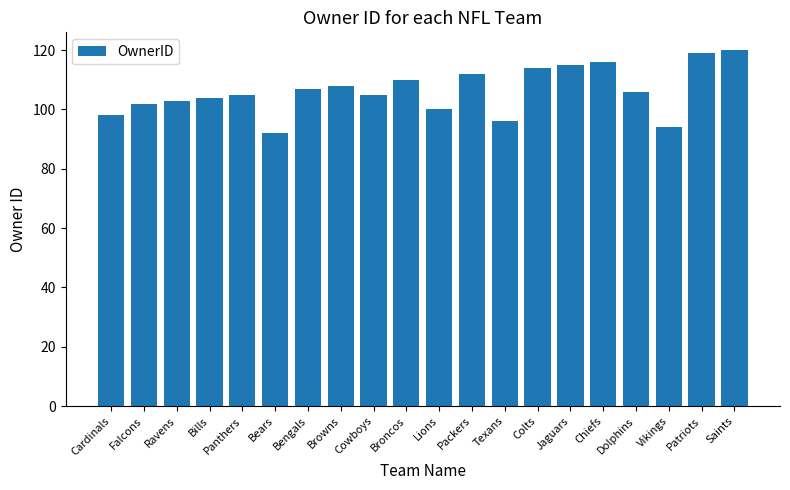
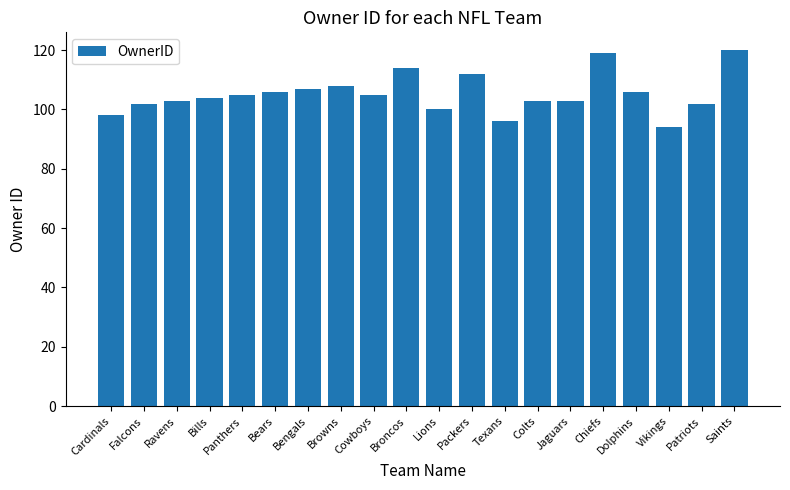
  {
    "Cardinals": 98,
    "Falcons": 102,
    "Ravens": 103,
    "Bills": 104,
    "Panthers": 105,
-   "Bears": 92,
+   "Bears": 106,
    "Bengals": 107,
    "Browns": 108,
    "Cowboys": 105,
-   "Broncos": 110,
+   "Broncos": 114,
    "Lions": 100,
    "Packers": 112,
    "Texans": 96,
-   "Colts": 114,
-   "Jaguars": 115,
-   "Chiefs": 116,
+   "Colts": 103,
+   "Jaguars": 103,
+   "Chiefs": 119,
    "Dolphins": 106,
    "Vikings": 94,
-   "Patriots": 119,
+   "Patriots": 102,
    "Saints": 120
  }
